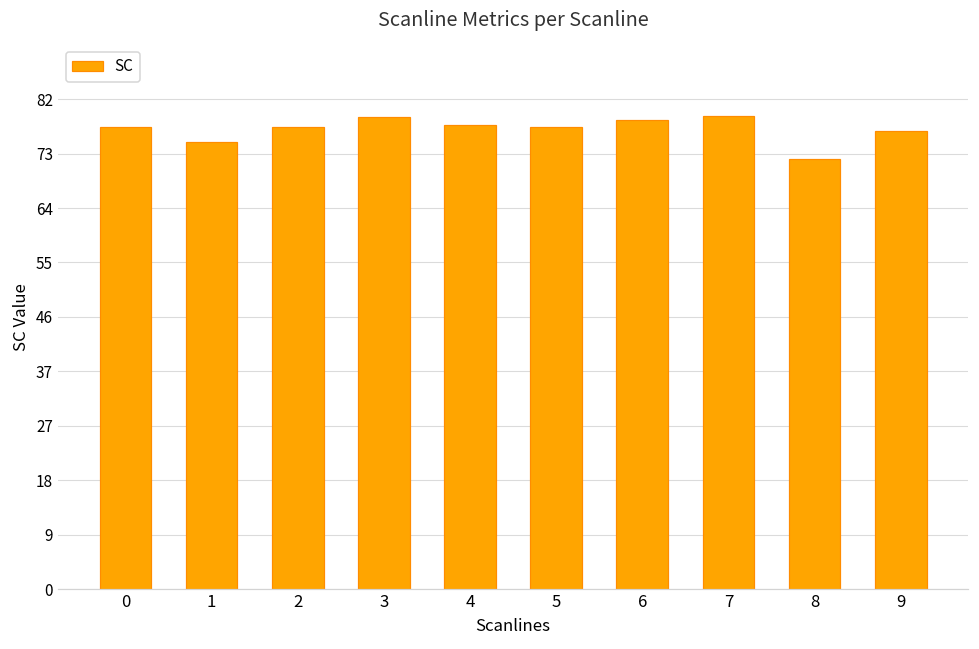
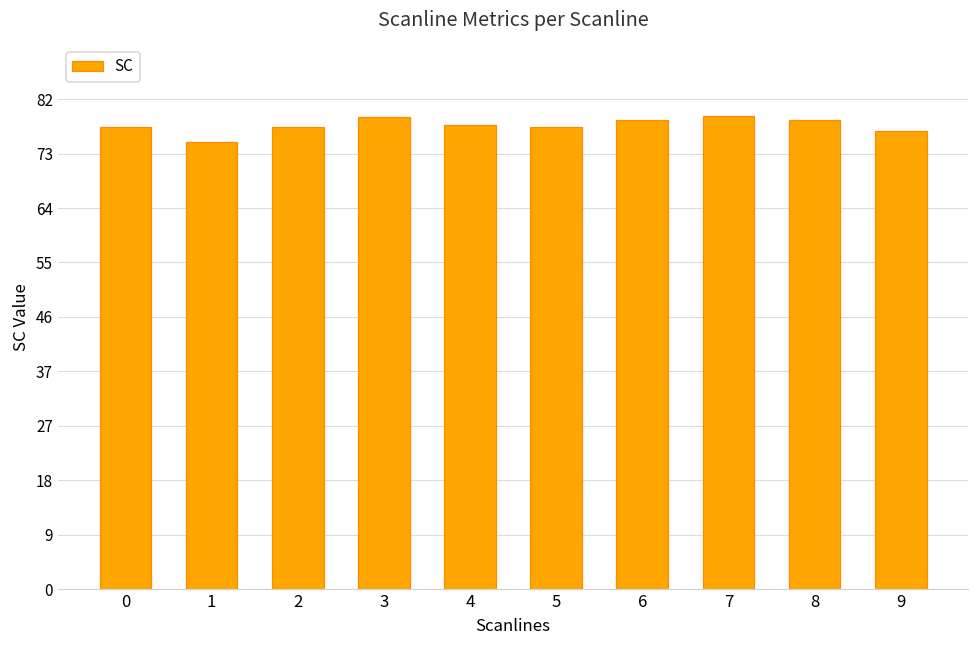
  {
    "0": 78,
    "1": 75,
    "2": 78,
    "3": 79,
    "4": 78,
    "5": 78,
    "6": 79,
    "7": 80,
-   "8": 72,
+   "8": 79,
    "9": 77
  }
